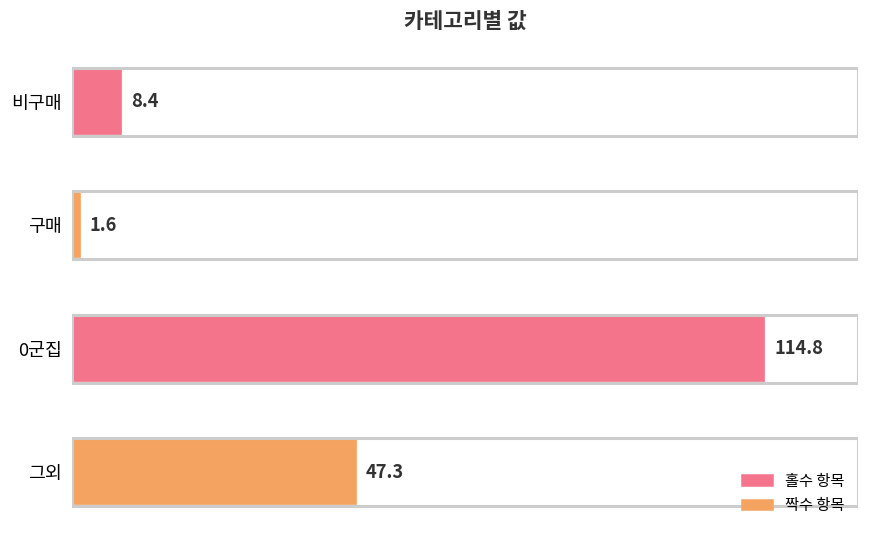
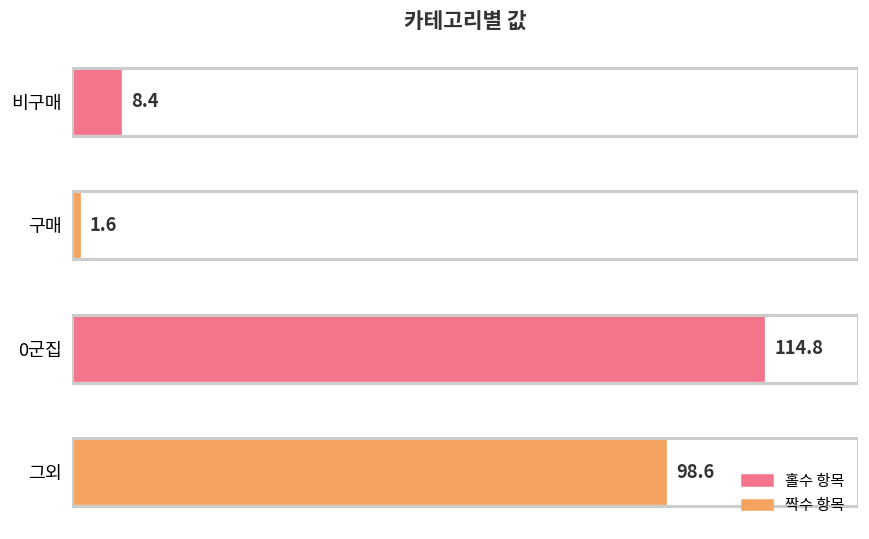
  {
    "비구매": 8.4,
    "구매": 1.6,
    "0군집": 114.8,
-   "그외": 47.3
+   "그외": 98.6
  }
